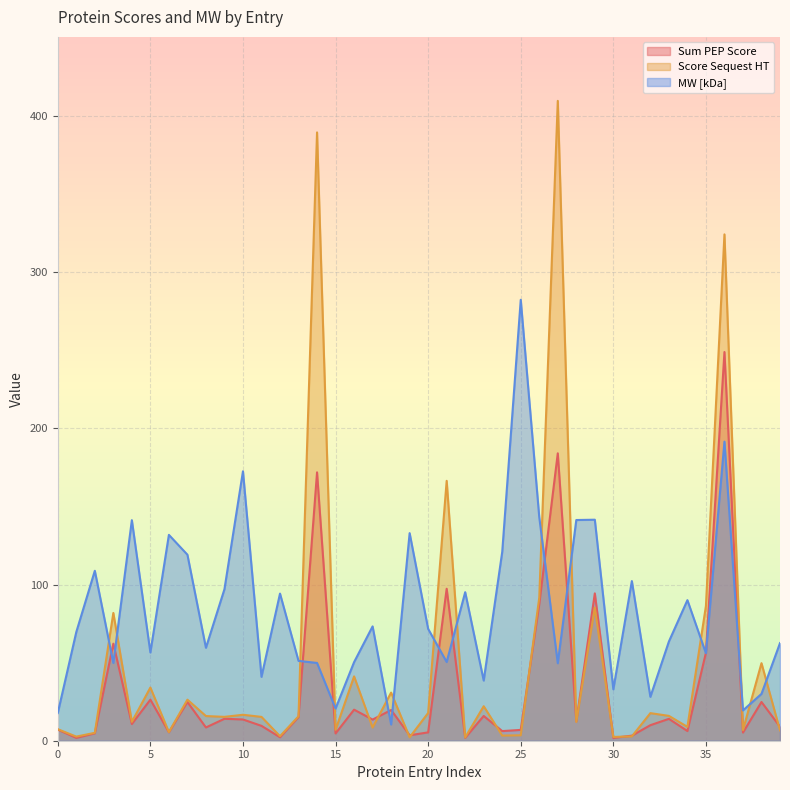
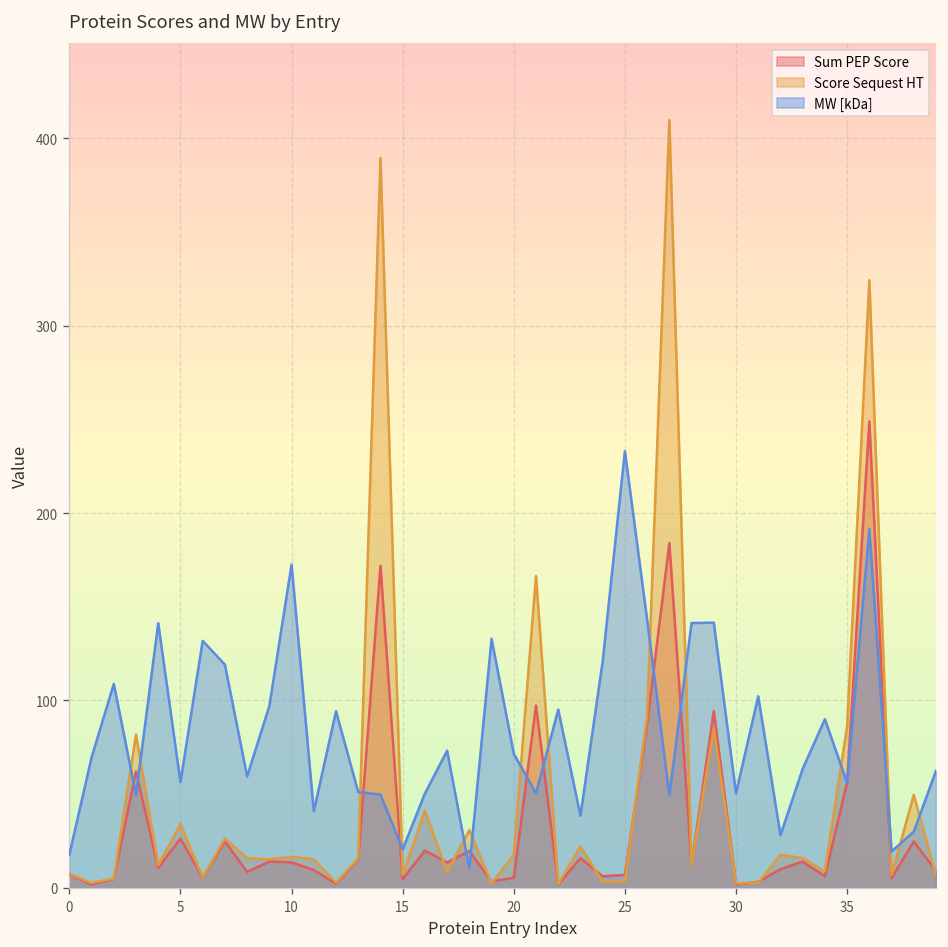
  {
    "MW [kDa]": {
      "0": 18,
      "5": 57,
      "10": 173,
      "15": 21,
      "20": 72,
-     "25": 282,
-     "30": 33
+     "25": 233,
+     "30": 51
    }
  }
